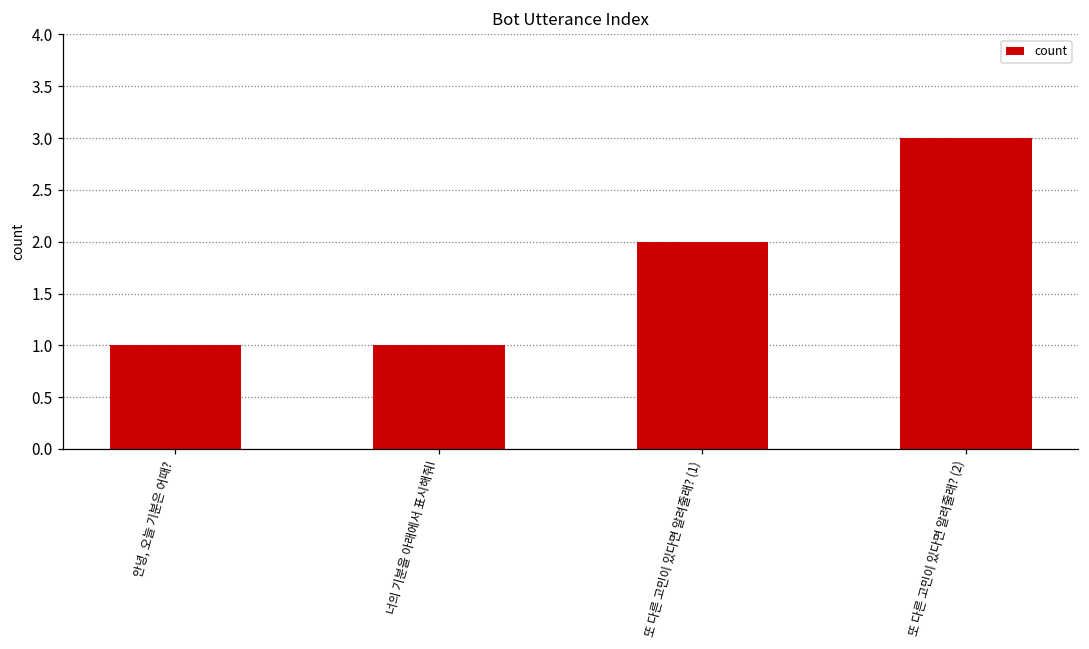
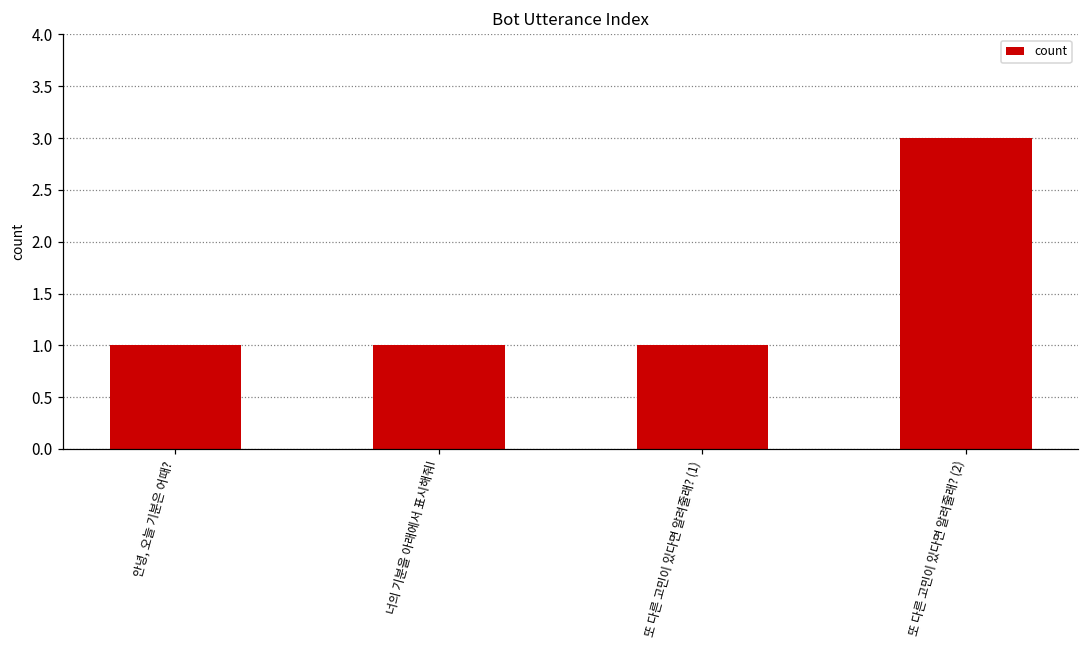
  {
    "안녕, 오늘 기분은 어때?": 1,
    "너의 기분을 아래에서 표시해줘!": 1,
-   "또 다른 고민이 있다면 알려줄래? (1)": 2,
+   "또 다른 고민이 있다면 알려줄래? (1)": 1,
    "또 다른 고민이 있다면 알려줄래? (2)": 3
  }
